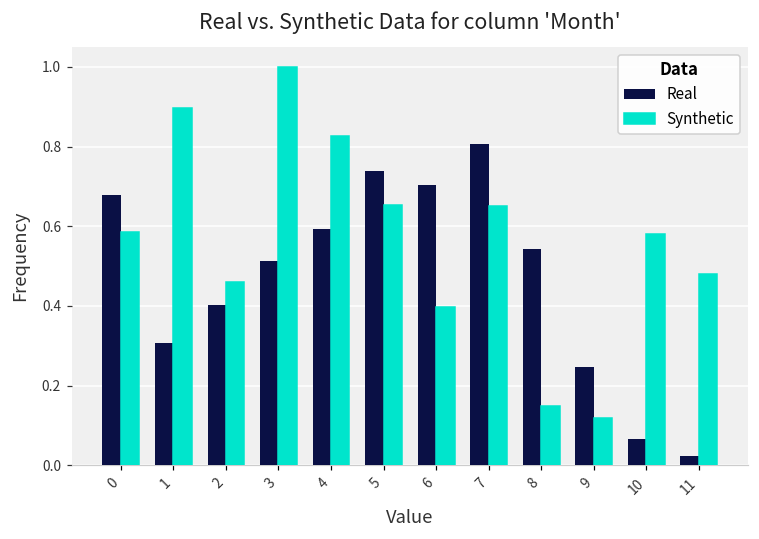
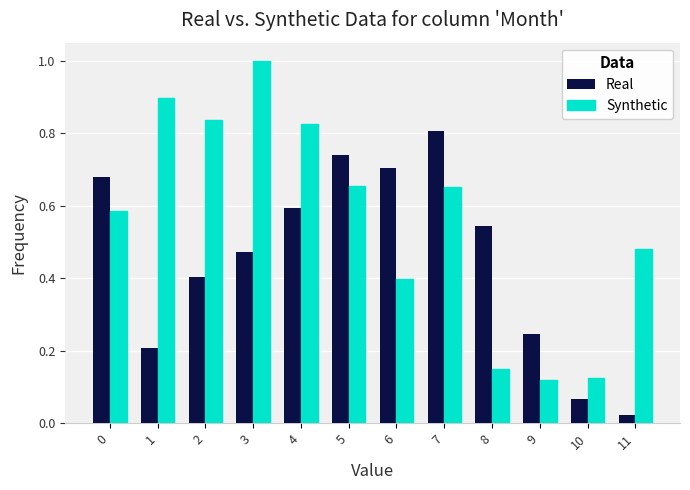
  {
    "Real": {
      "0": 0.68,
-     "1": 0.31,
+     "1": 0.21,
      "2": 0.40,
-     "3": 0.51,
+     "3": 0.47,
      "4": 0.59,
      "5": 0.74,
      "6": 0.70,
      "7": 0.81,
      "8": 0.54,
      "9": 0.25,
      "10": 0.07,
      "11": 0.02
    },
    "Synthetic": {
      "0": 0.59,
      "1": 0.90,
-     "2": 0.46,
+     "2": 0.84,
      "3": 1.00,
      "4": 0.83,
      "5": 0.65,
      "6": 0.40,
      "7": 0.65,
      "8": 0.15,
      "9": 0.12,
-     "10": 0.58,
+     "10": 0.12,
      "11": 0.48
    }
  }
